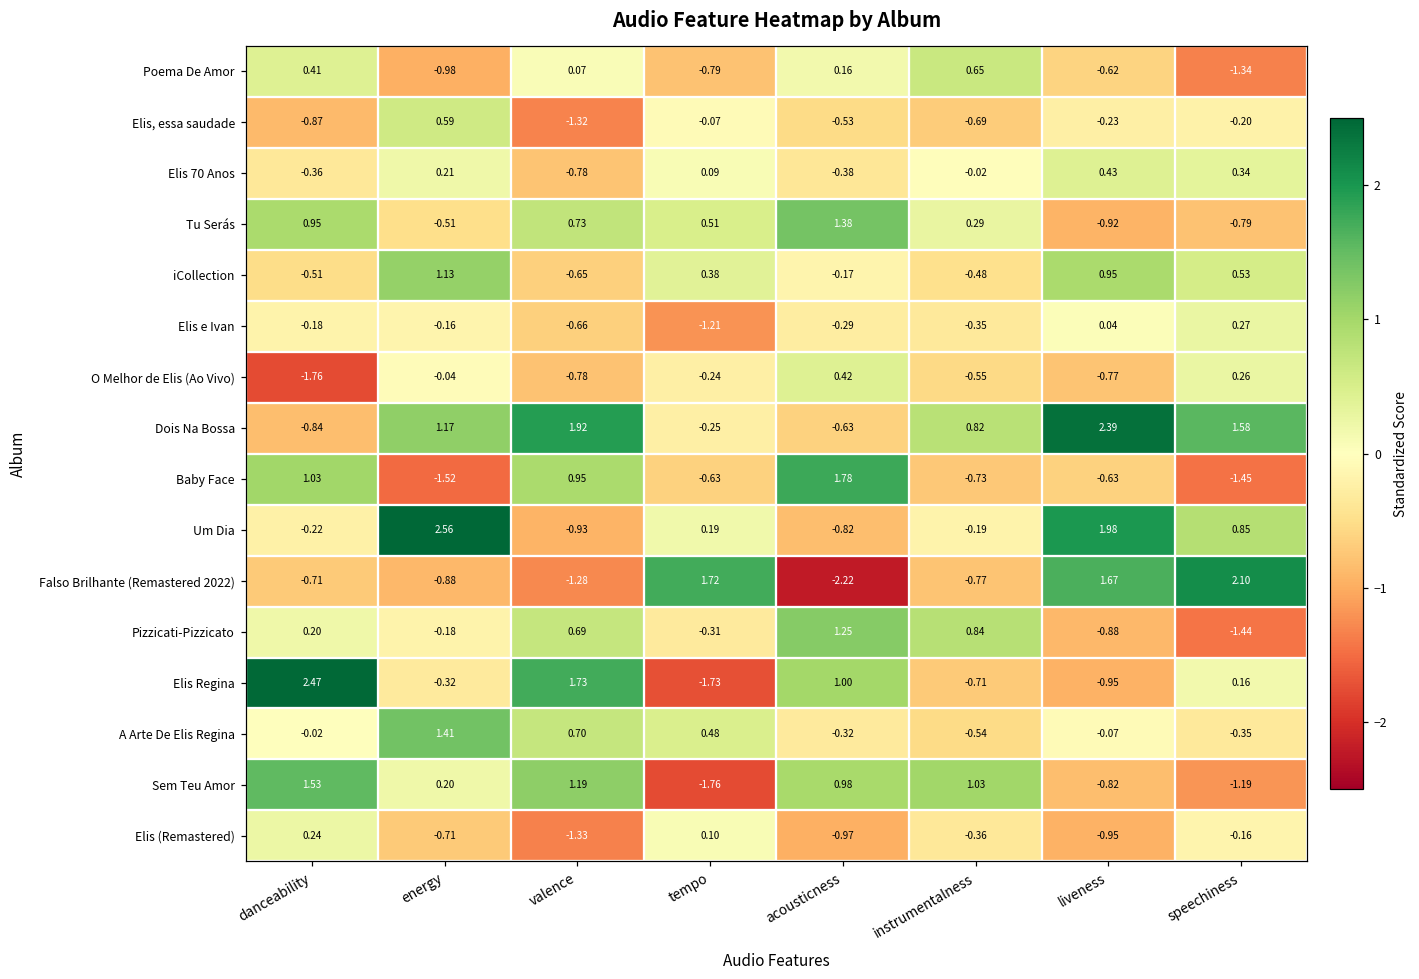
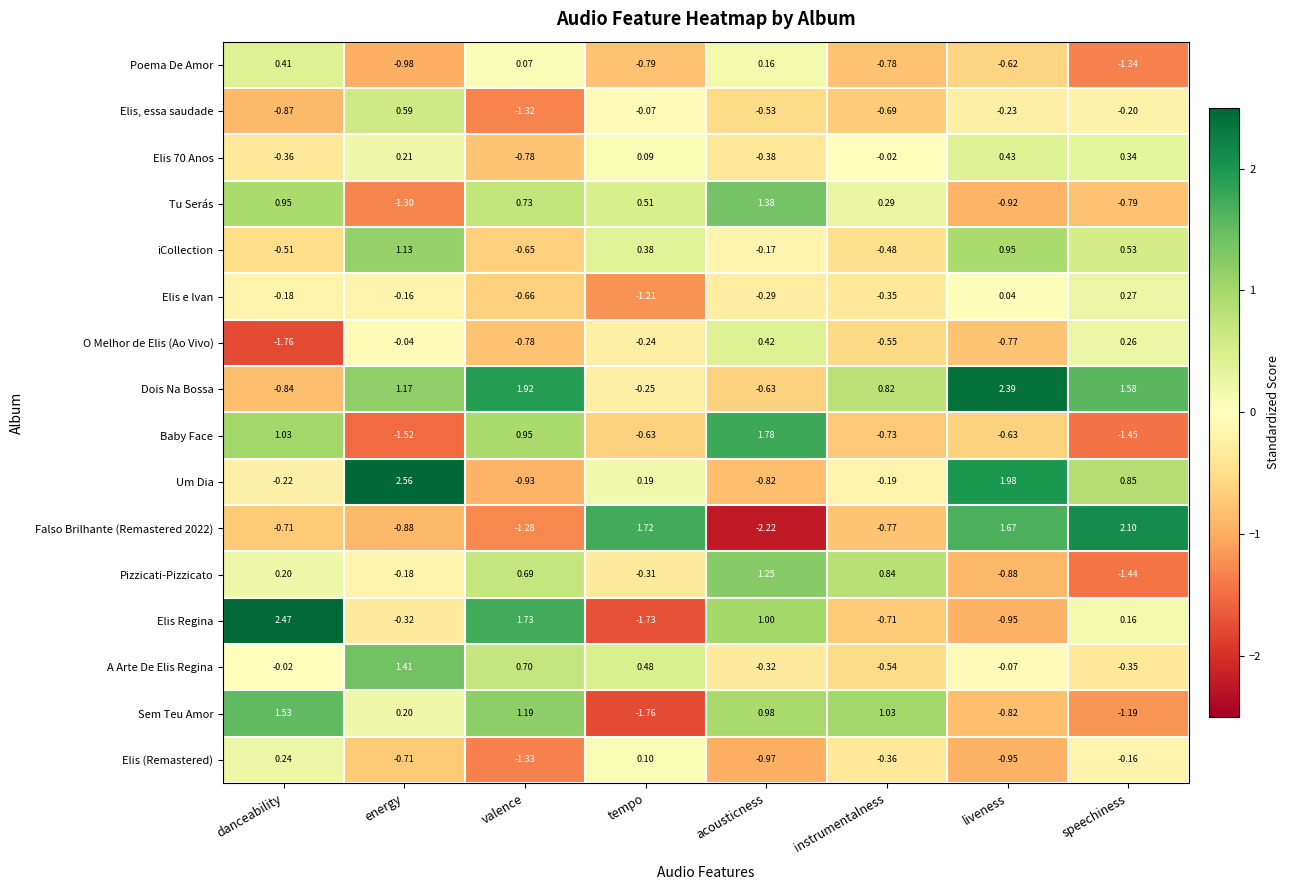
  {
    "Poema De Amor": {
      "danceability": 0.41,
      "energy": -0.98,
      "valence": 0.07,
      "tempo": -0.79,
      "acousticness": 0.16,
-     "instrumentalness": 0.65,
+     "instrumentalness": -0.78,
      "liveness": -0.62,
      "speechiness": -1.34
    },
    "Elis, essa saudade": {
      "danceability": -0.87,
      "energy": 0.59,
      "valence": -1.32,
      "tempo": -0.07,
      "acousticness": -0.53,
      "instrumentalness": -0.69,
      "liveness": -0.23,
      "speechiness": -0.20
    },
    "Elis 70 Anos": {
      "danceability": -0.36,
      "energy": 0.21,
      "valence": -0.78,
      "tempo": 0.09,
      "acousticness": -0.38,
      "instrumentalness": -0.02,
      "liveness": 0.43,
      "speechiness": 0.34
    },
    "Tu Serás": {
      "danceability": 0.95,
-     "energy": -0.51,
+     "energy": -1.30,
      "valence": 0.73,
      "tempo": 0.51,
      "acousticness": 1.38,
      "instrumentalness": 0.29,
      "liveness": -0.92,
      "speechiness": -0.79
    },
    "iCollection": {
      "danceability": -0.51,
      "energy": 1.13,
      "valence": -0.65,
      "tempo": 0.38,
      "acousticness": -0.17,
      "instrumentalness": -0.48,
      "liveness": 0.95,
      "speechiness": 0.53
    },
    "Elis e Ivan": {
      "danceability": -0.18,
      "energy": -0.16,
      "valence": -0.66,
      "tempo": -1.21,
      "acousticness": -0.29,
      "instrumentalness": -0.35,
      "liveness": 0.04,
      "speechiness": 0.27
    },
    "O Melhor de Elis (Ao Vivo)": {
      "danceability": -1.76,
      "energy": -0.04,
      "valence": -0.78,
      "tempo": -0.24,
      "acousticness": 0.42,
      "instrumentalness": -0.55,
      "liveness": -0.77,
      "speechiness": 0.26
    },
    "Dois Na Bossa": {
      "danceability": -0.84,
      "energy": 1.17,
      "valence": 1.92,
      "tempo": -0.25,
      "acousticness": -0.63,
      "instrumentalness": 0.82,
      "liveness": 2.39,
      "speechiness": 1.58
    },
    "Baby Face": {
      "danceability": 1.03,
      "energy": -1.52,
      "valence": 0.95,
      "tempo": -0.63,
      "acousticness": 1.78,
      "instrumentalness": -0.73,
      "liveness": -0.63,
      "speechiness": -1.45
    },
    "Um Dia": {
      "danceability": -0.22,
      "energy": 2.56,
      "valence": -0.93,
      "tempo": 0.19,
      "acousticness": -0.82,
      "instrumentalness": -0.19,
      "liveness": 1.98,
      "speechiness": 0.85
    },
    "Falso Brilhante (Remastered 2022)": {
      "danceability": -0.71,
      "energy": -0.88,
      "valence": -1.28,
      "tempo": 1.72,
      "acousticness": -2.22,
      "instrumentalness": -0.77,
      "liveness": 1.67,
      "speechiness": 2.10
    },
    "Pizzicati-Pizzicato": {
      "danceability": 0.20,
      "energy": -0.18,
      "valence": 0.69,
      "tempo": -0.31,
      "acousticness": 1.25,
      "instrumentalness": 0.84,
      "liveness": -0.88,
      "speechiness": -1.44
    },
    "Elis Regina": {
      "danceability": 2.47,
      "energy": -0.32,
      "valence": 1.73,
      "tempo": -1.73,
      "acousticness": 1.00,
      "instrumentalness": -0.71,
      "liveness": -0.95,
      "speechiness": 0.16
    },
    "A Arte De Elis Regina": {
      "danceability": -0.02,
      "energy": 1.41,
      "valence": 0.70,
      "tempo": 0.48,
      "acousticness": -0.32,
      "instrumentalness": -0.54,
      "liveness": -0.07,
      "speechiness": -0.35
    },
    "Sem Teu Amor": {
      "danceability": 1.53,
      "energy": 0.20,
      "valence": 1.19,
      "tempo": -1.76,
      "acousticness": 0.98,
      "instrumentalness": 1.03,
      "liveness": -0.82,
      "speechiness": -1.19
    },
    "Elis (Remastered)": {
      "danceability": 0.24,
      "energy": -0.71,
      "valence": -1.33,
      "tempo": 0.10,
      "acousticness": -0.97,
      "instrumentalness": -0.36,
      "liveness": -0.95,
      "speechiness": -0.16
    }
  }
